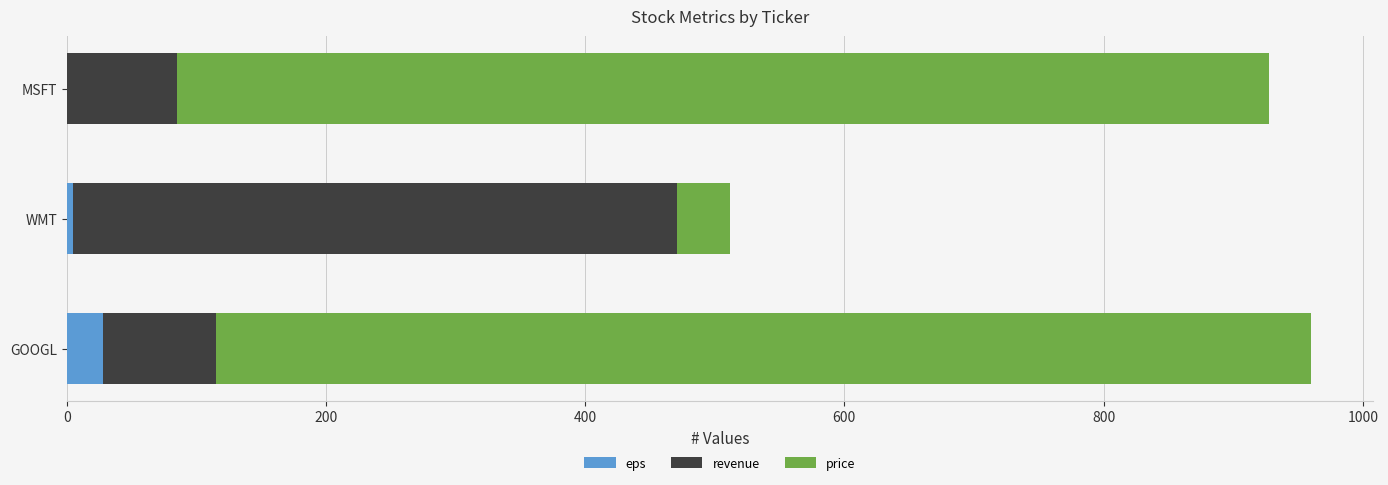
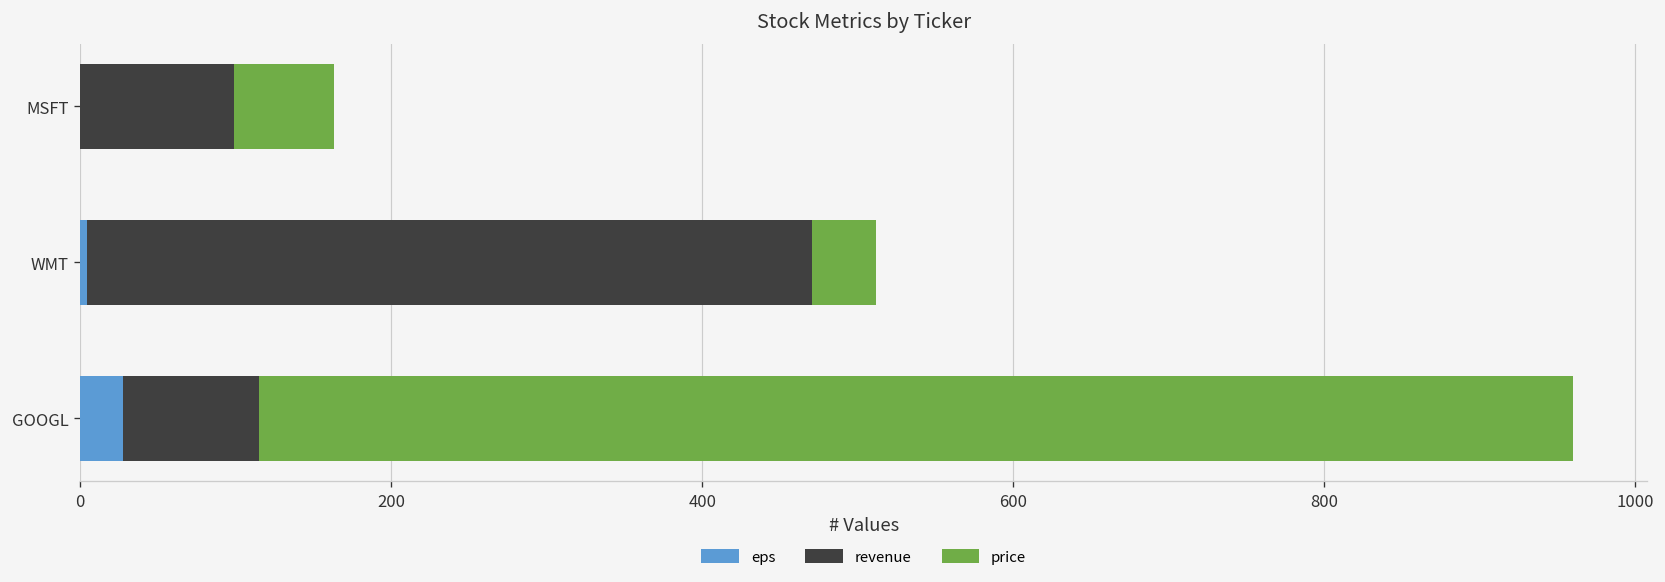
  {
    "eps": {
      "MSFT": 0,
      "WMT": 5,
      "GOOGL": 28
    },
    "revenue": {
-     "MSFT": 85,
+     "MSFT": 99,
      "WMT": 466,
      "GOOGL": 87
    },
    "price": {
-     "MSFT": 843,
+     "MSFT": 64,
      "WMT": 41,
      "GOOGL": 845
    }
  }
